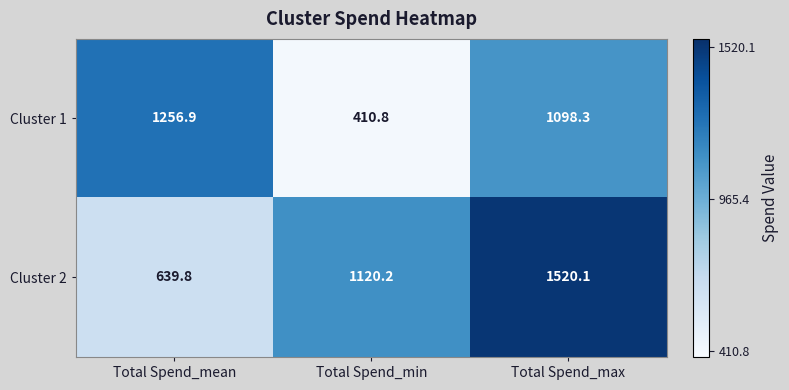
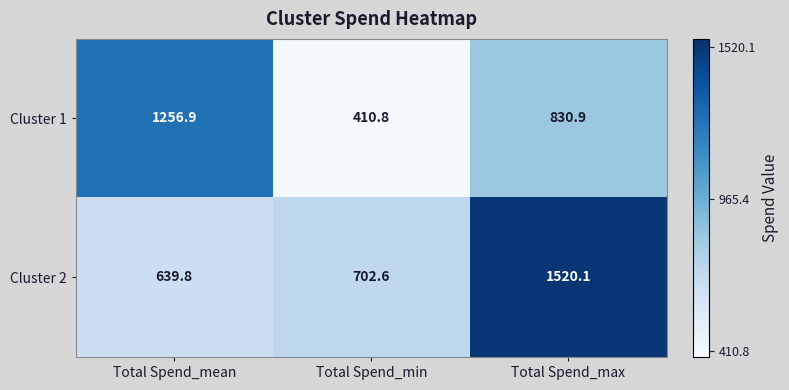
  {
    "Cluster 1": {
      "Total Spend_mean": 1256.9,
      "Total Spend_min": 410.8,
-     "Total Spend_max": 1098.3
+     "Total Spend_max": 830.9
    },
    "Cluster 2": {
      "Total Spend_mean": 639.8,
-     "Total Spend_min": 1120.2,
+     "Total Spend_min": 702.6,
      "Total Spend_max": 1520.1
    }
  }
